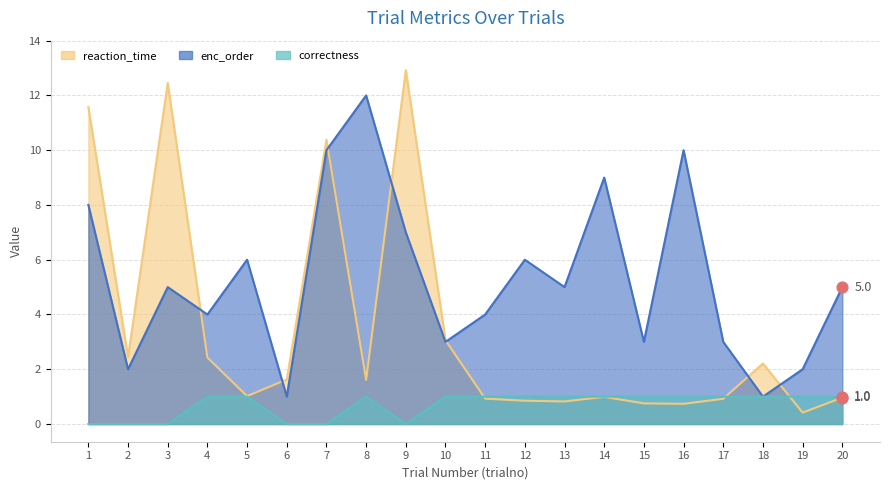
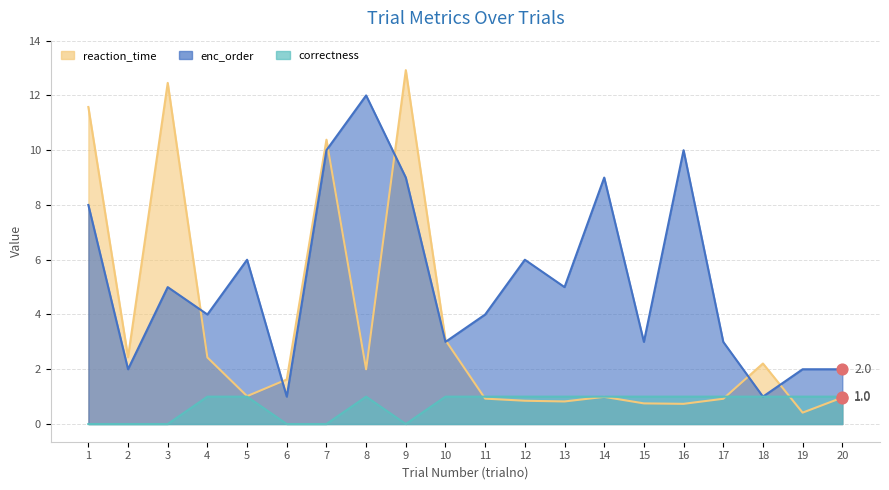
  {
    "reaction_time": {
      "1": 11.6,
      "2": 2.4,
      "3": 12.5,
      "4": 2.4,
      "6": 1.6,
      "7": 10.4,
-     "8": 1.6,
+     "8": 2.0,
      "9": 12.9,
      "12": 0.9,
      "13": 0.8,
      "15": 0.8,
      "16": 0.7,
      "18": 2.2,
      "19": 0.4
    },
    "enc_order": {
-     "9": 7,
-     "20": 5.0
+     "9": 9,
+     "20": 2.0
    },
    "correctness": {
      "1": 0.0,
      "2": 0.0,
      "3": 0.0,
      "4": 1.0,
      "6": 0.0,
      "7": 0.0,
      "8": 1.0,
      "9": 0.0,
      "10": 1.0,
      "12": 1.0,
      "13": 1.0,
      "15": 1.0,
      "16": 1.0,
      "19": 1.0
    }
  }
